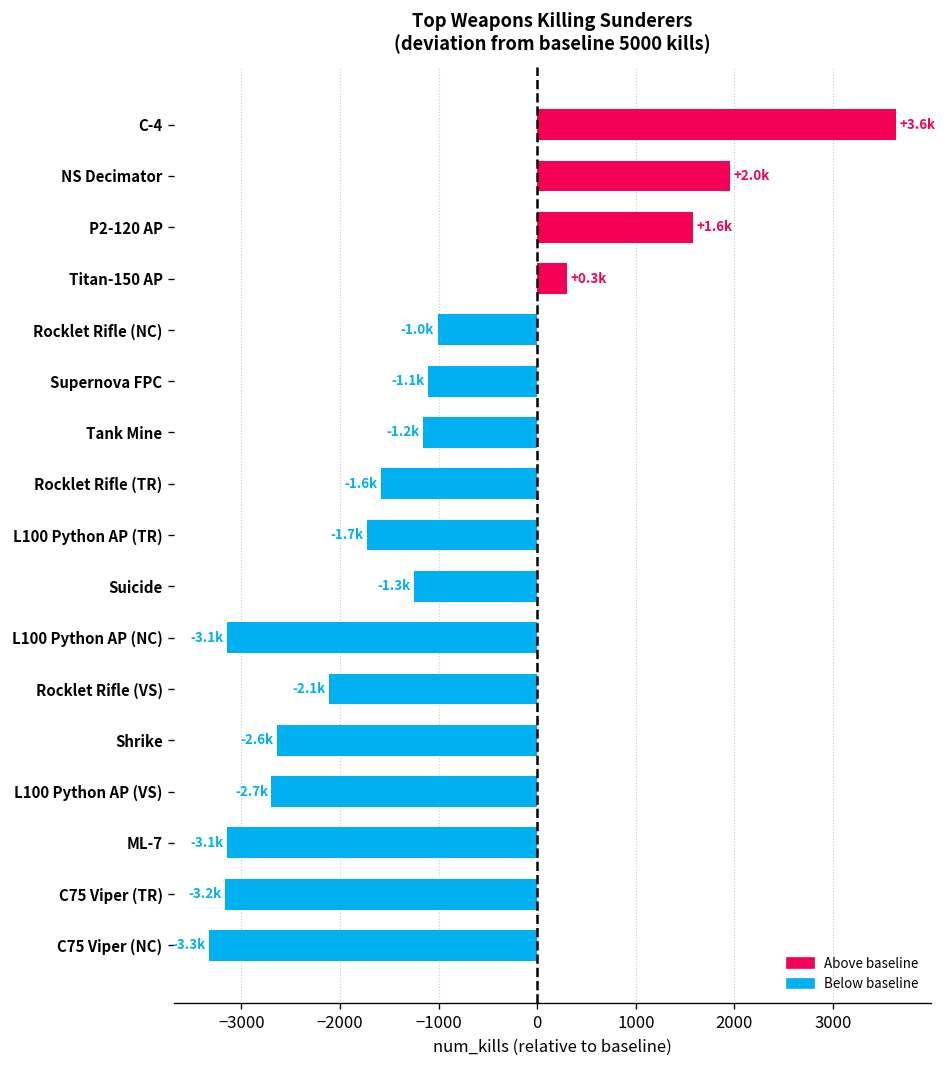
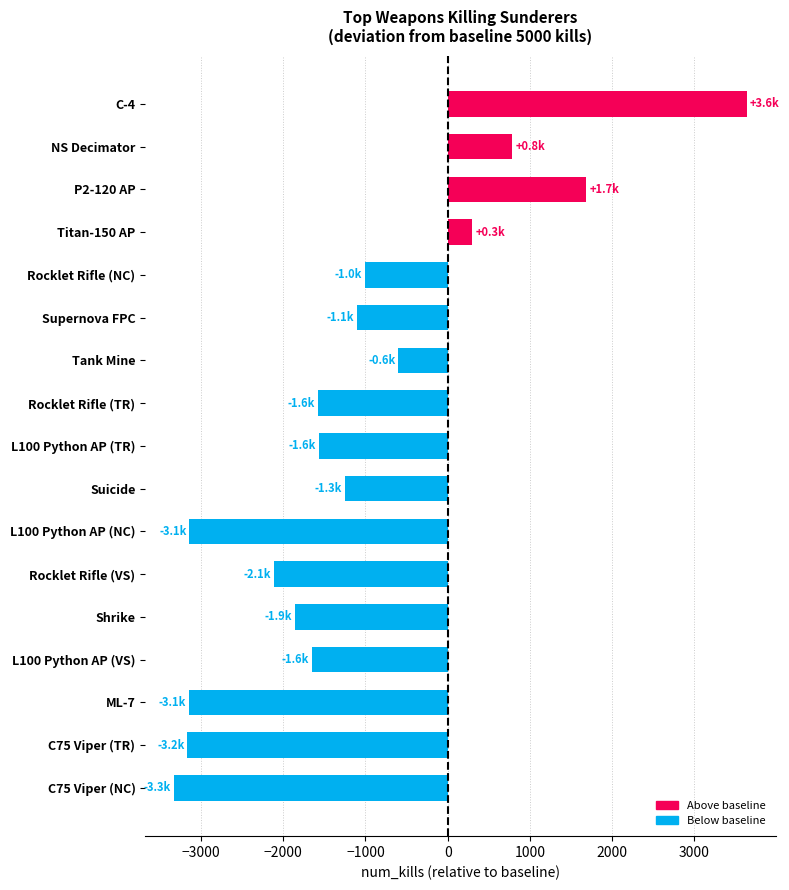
  {
    "C-4": "+3.6k",
-   "NS Decimator": "+2.0k",
-   "P2-120 AP": "+1.6k",
+   "NS Decimator": "+0.8k",
+   "P2-120 AP": "+1.7k",
    "Titan-150 AP": "+0.3k",
    "Rocklet Rifle (NC)": "-1.0k",
    "Supernova FPC": "-1.1k",
-   "Tank Mine": "-1.2k",
+   "Tank Mine": "-0.6k",
    "Rocklet Rifle (TR)": "-1.6k",
-   "L100 Python AP (TR)": "-1.7k",
+   "L100 Python AP (TR)": "-1.6k",
    "Suicide": "-1.3k",
    "L100 Python AP (NC)": "-3.1k",
    "Rocklet Rifle (VS)": "-2.1k",
-   "Shrike": "-2.6k",
-   "L100 Python AP (VS)": "-2.7k",
+   "Shrike": "-1.9k",
+   "L100 Python AP (VS)": "-1.6k",
    "ML-7": "-3.1k",
    "C75 Viper (TR)": "-3.2k",
    "C75 Viper (NC)": "-3.3k"
  }
